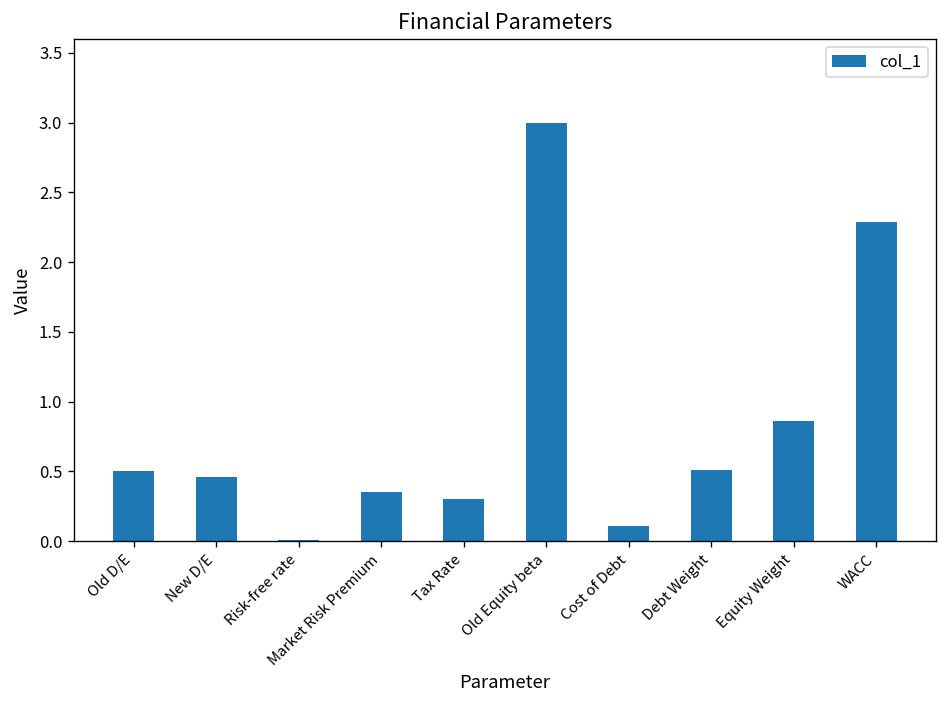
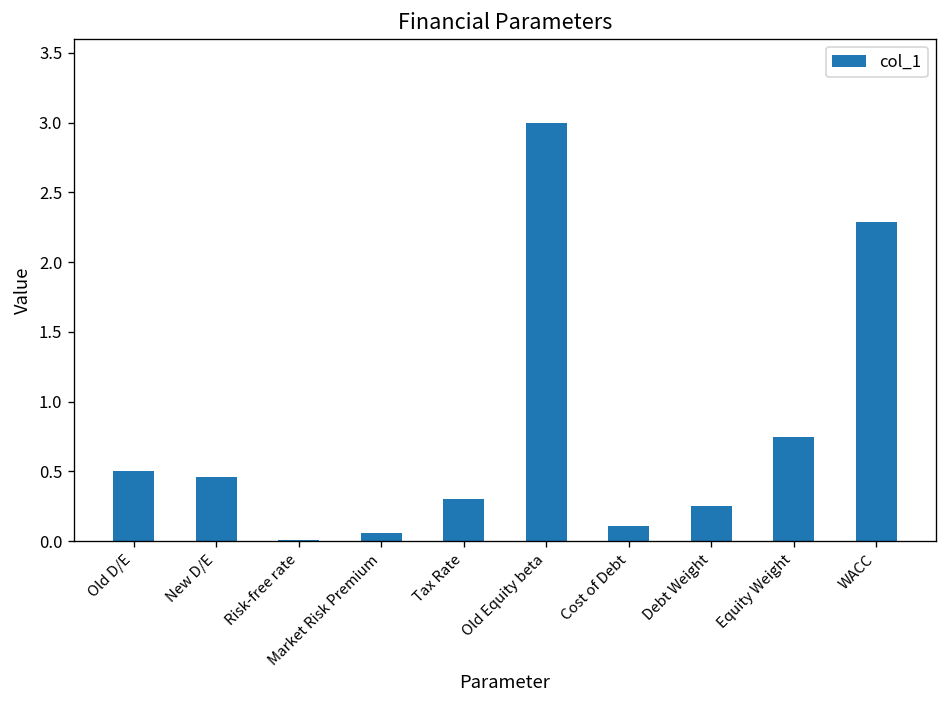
  {
    "Old D/E": 0.50,
    "New D/E": 0.46,
-   "Market Risk Premium": 0.35,
+   "Market Risk Premium": 0.06,
    "Tax Rate": 0.30,
    "Old Equity beta": 3.00,
    "Cost of Debt": 0.11,
-   "Debt Weight": 0.51,
-   "Equity Weight": 0.86,
+   "Debt Weight": 0.25,
+   "Equity Weight": 0.75,
    "WACC": 2.29
  }
